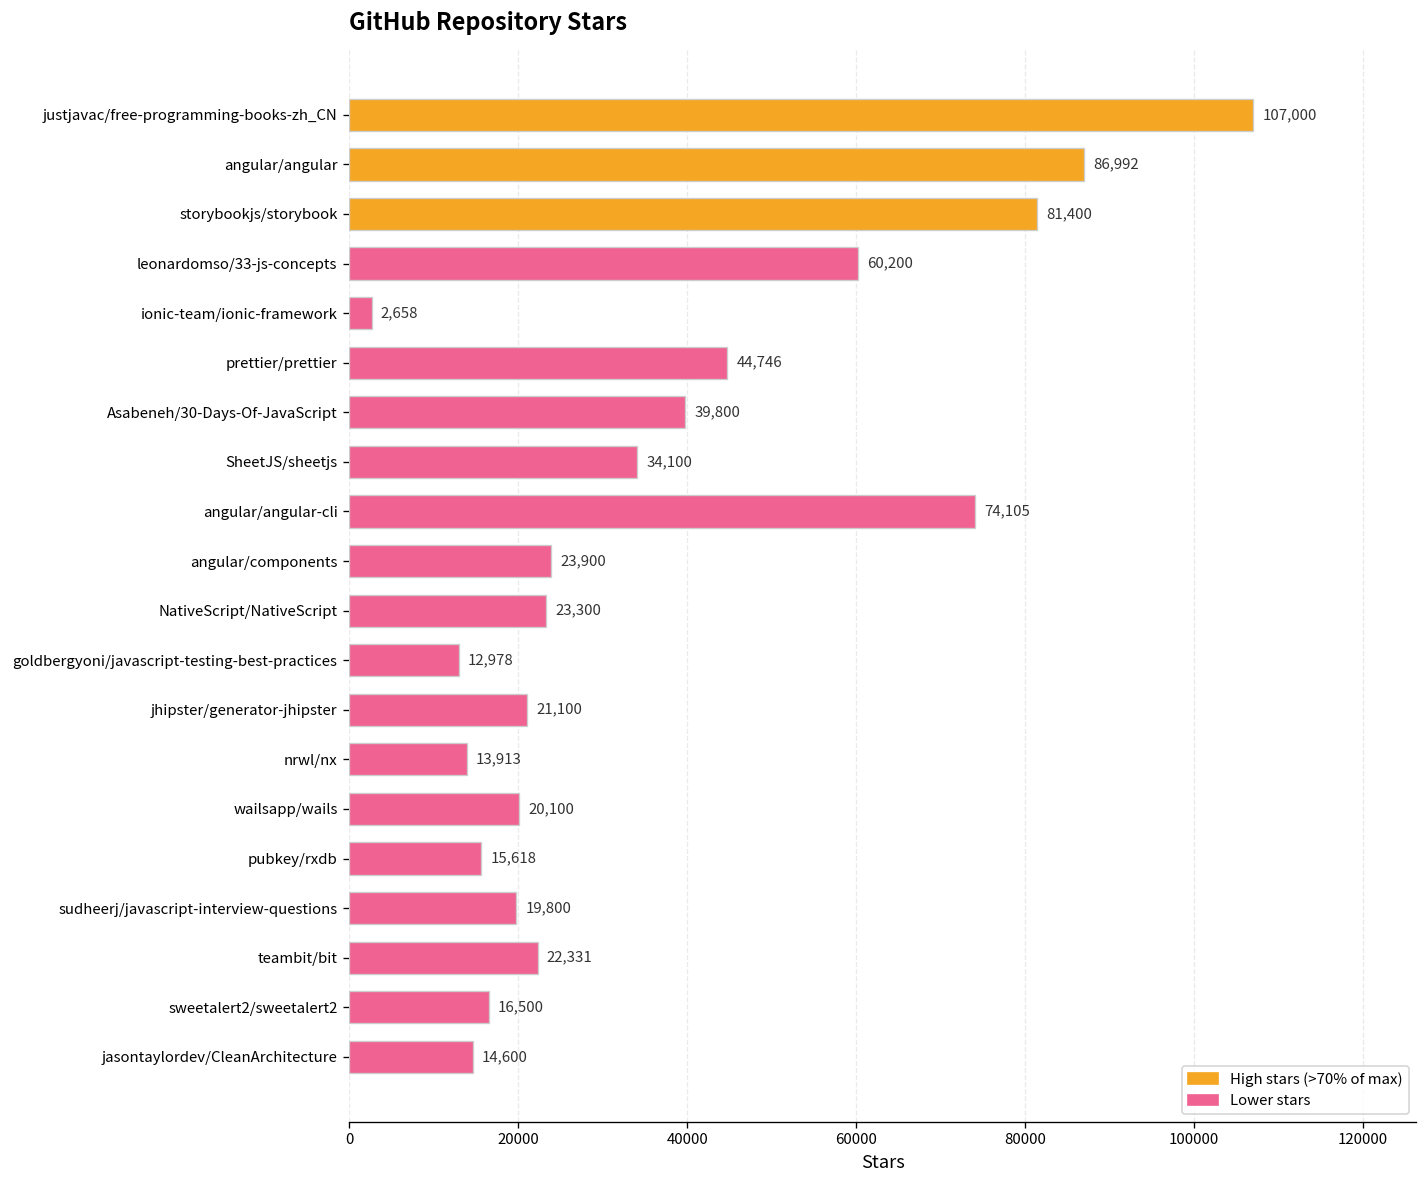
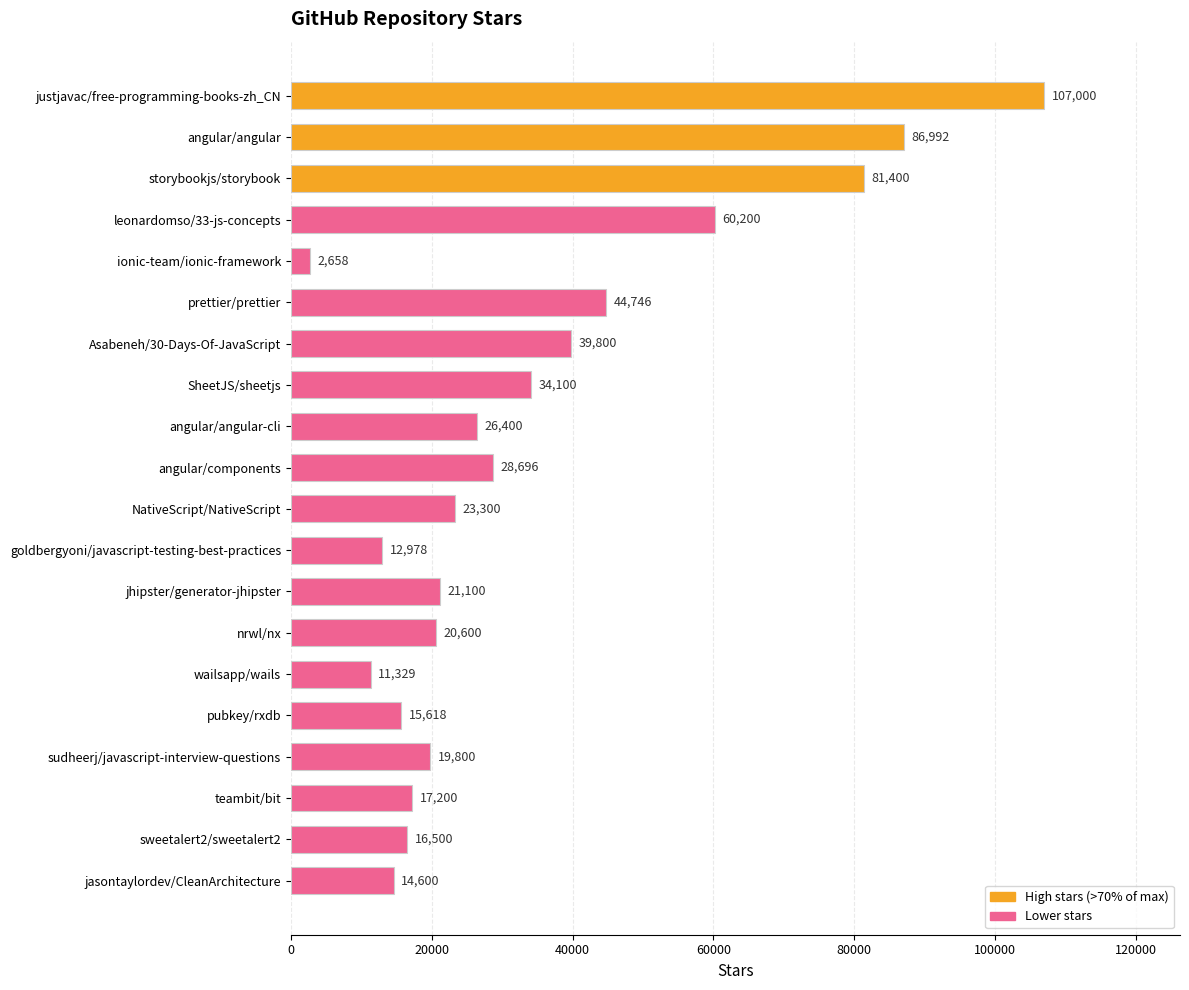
  {
    "justjavac/free-programming-books-zh_CN": "107,000",
    "angular/angular": "86,992",
    "storybookjs/storybook": "81,400",
    "leonardomso/33-js-concepts": "60,200",
    "ionic-team/ionic-framework": "2,658",
    "prettier/prettier": "44,746",
    "Asabeneh/30-Days-Of-JavaScript": "39,800",
    "SheetJS/sheetjs": "34,100",
-   "angular/angular-cli": "74,105",
-   "angular/components": "23,900",
+   "angular/angular-cli": "26,400",
+   "angular/components": "28,696",
    "NativeScript/NativeScript": "23,300",
    "goldbergyoni/javascript-testing-best-practices": "12,978",
    "jhipster/generator-jhipster": "21,100",
-   "nrwl/nx": "13,913",
-   "wailsapp/wails": "20,100",
+   "nrwl/nx": "20,600",
+   "wailsapp/wails": "11,329",
    "pubkey/rxdb": "15,618",
    "sudheerj/javascript-interview-questions": "19,800",
-   "teambit/bit": "22,331",
+   "teambit/bit": "17,200",
    "sweetalert2/sweetalert2": "16,500",
    "jasontaylordev/CleanArchitecture": "14,600"
  }
